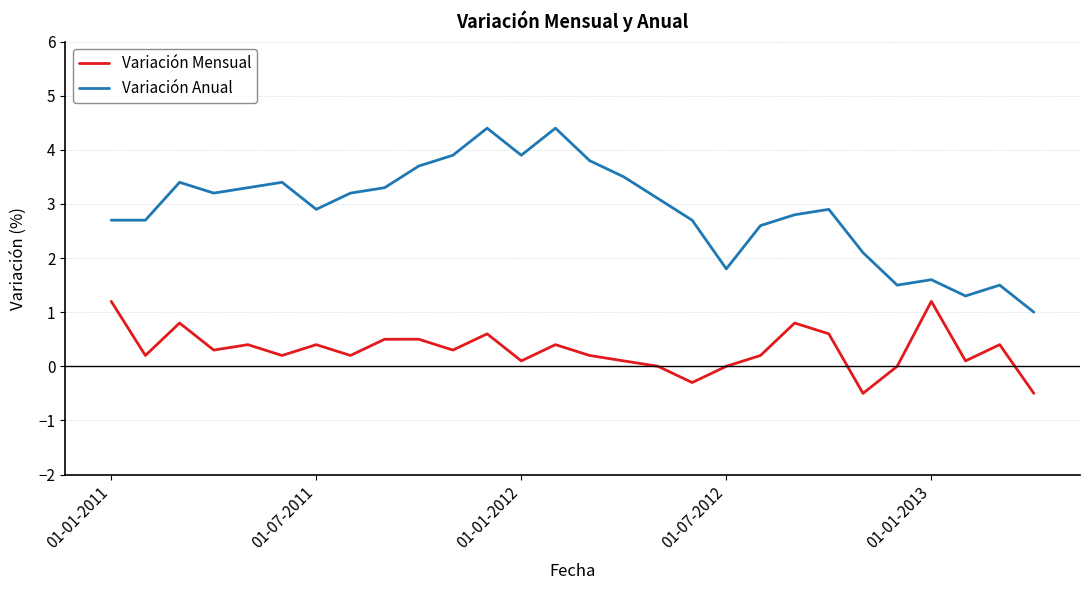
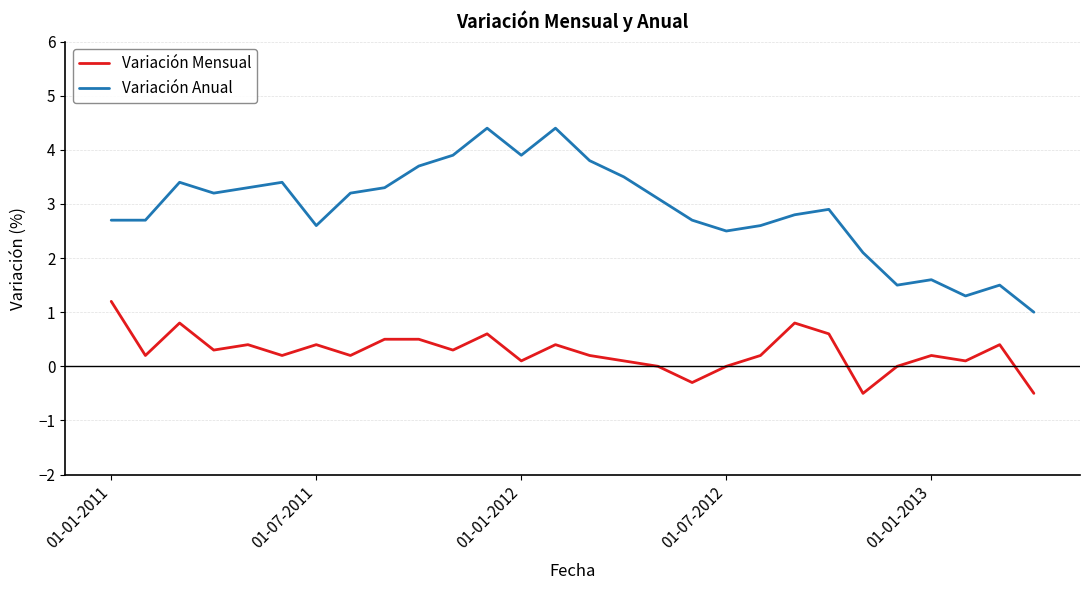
  {
    "Variación Mensual": {
      "01-01-2011": 1.2,
      "01-07-2011": 0.4,
      "01-01-2012": 0.1,
      "01-07-2012": 0.0,
-     "01-01-2013": 1.2
+     "01-01-2013": 0.2
    },
    "Variación Anual": {
      "01-01-2011": 2.7,
-     "01-07-2011": 2.9,
+     "01-07-2011": 2.6,
      "01-01-2012": 3.9,
-     "01-07-2012": 1.8,
+     "01-07-2012": 2.5,
      "01-01-2013": 1.6
    }
  }
